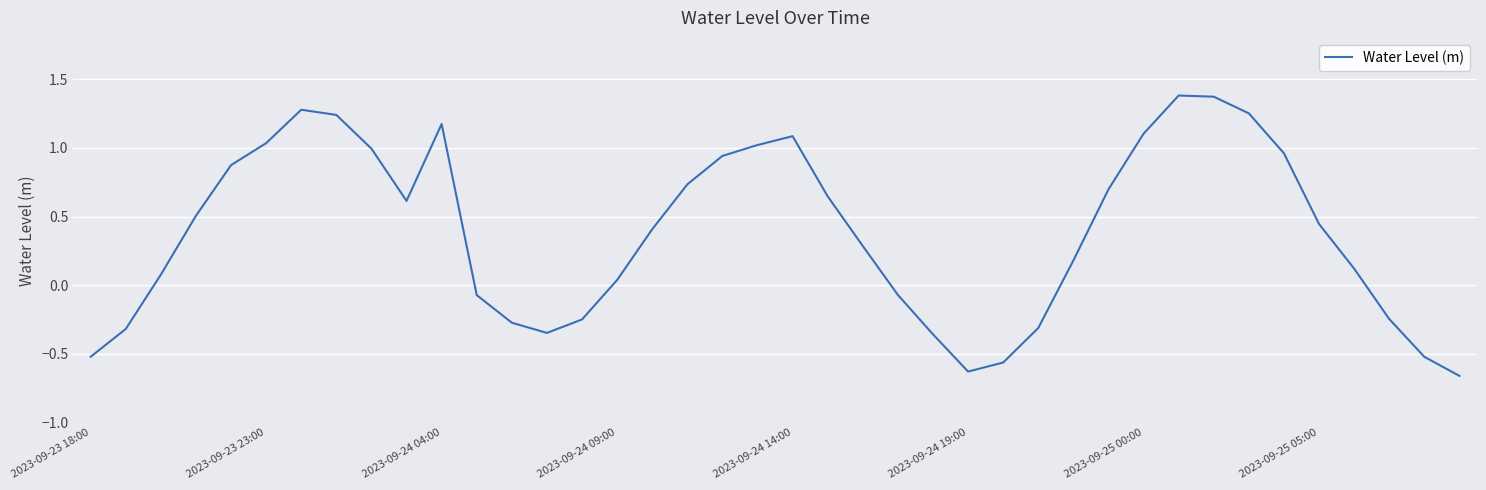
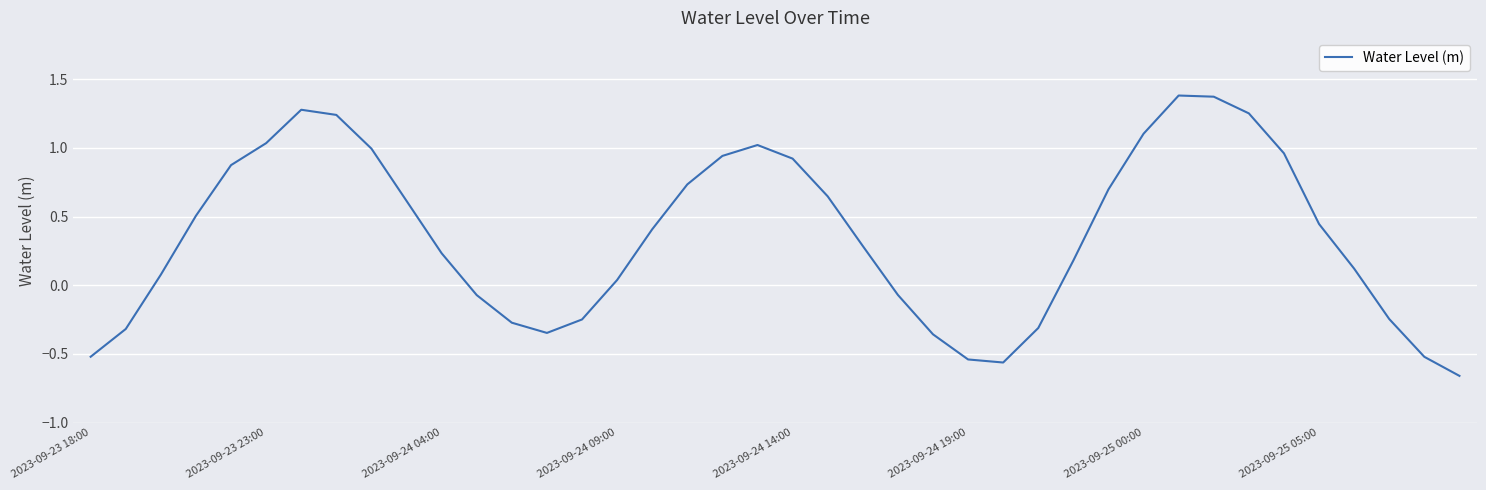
  {
    "2023-09-23 18:00": -0.52,
    "2023-09-23 23:00": 1.03,
-   "2023-09-24 04:00": 1.17,
+   "2023-09-24 04:00": 0.23,
    "2023-09-24 09:00": 0.04,
-   "2023-09-24 14:00": 1.08,
-   "2023-09-24 19:00": -0.63,
+   "2023-09-24 14:00": 0.92,
+   "2023-09-24 19:00": -0.54,
    "2023-09-25 00:00": 1.10,
    "2023-09-25 05:00": 0.45
  }
